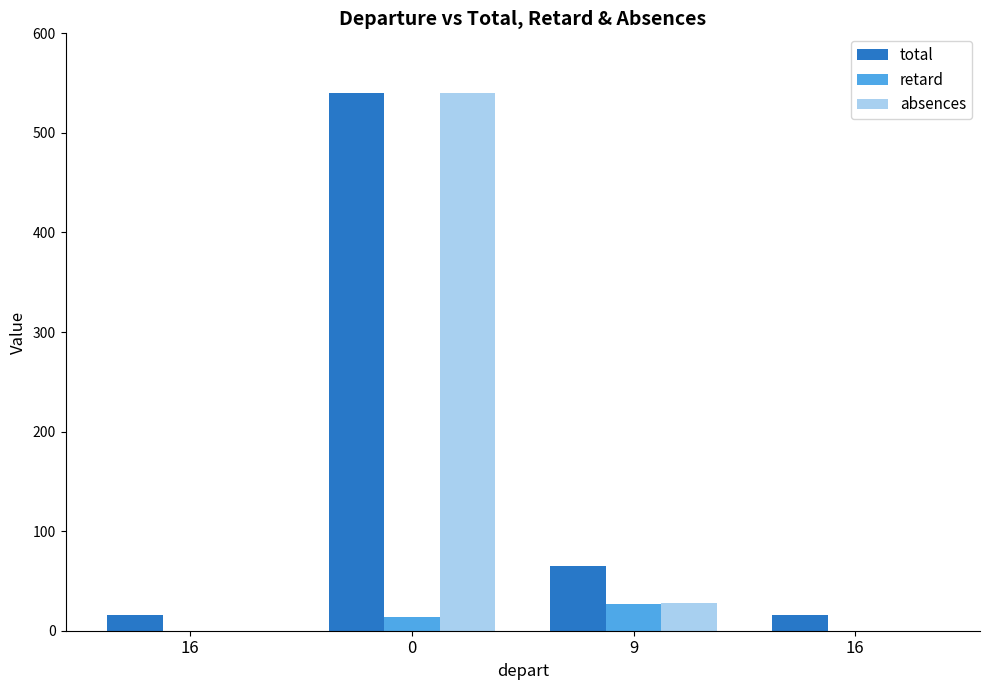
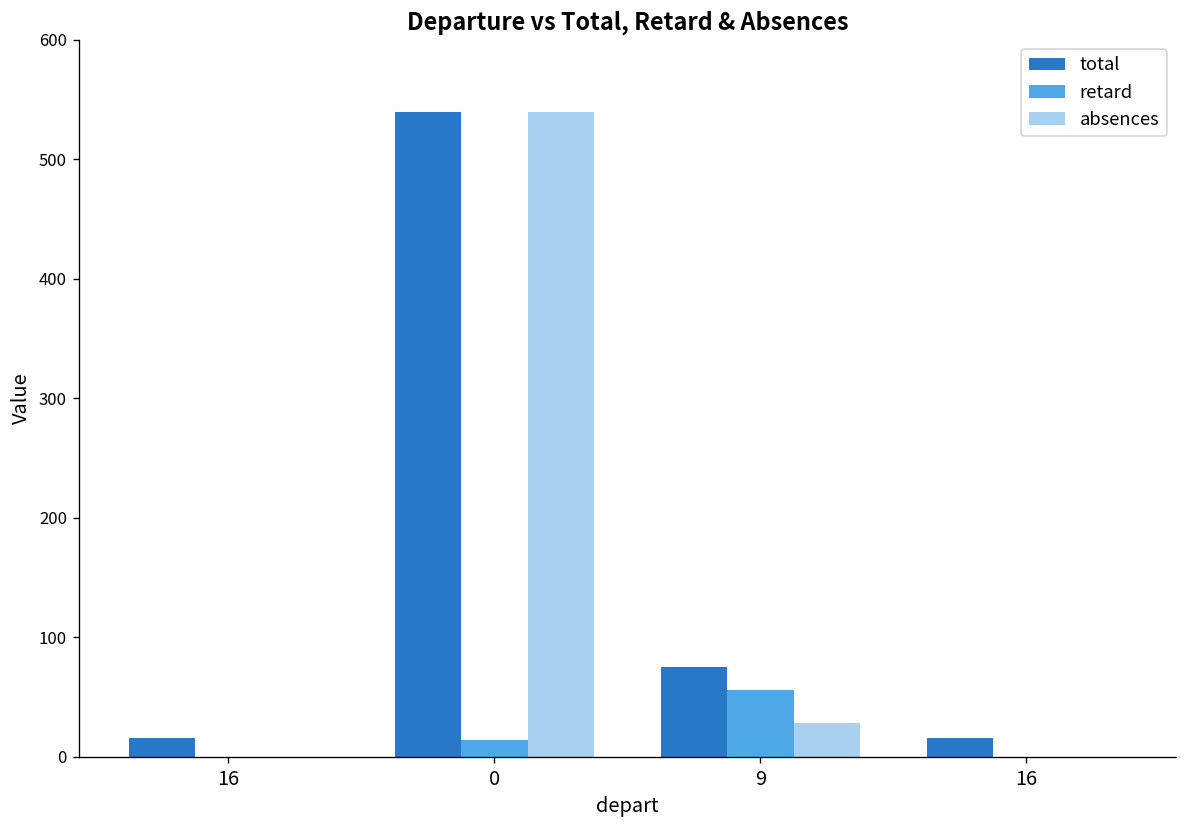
  {
    "total": {
      "0": 540,
-     "9": 70
+     "9": 80
    },
    "retard": {
      "0": 10,
-     "9": 30
+     "9": 60
    },
    "absences": {
      "0": 540,
      "9": 30
    }
  }
